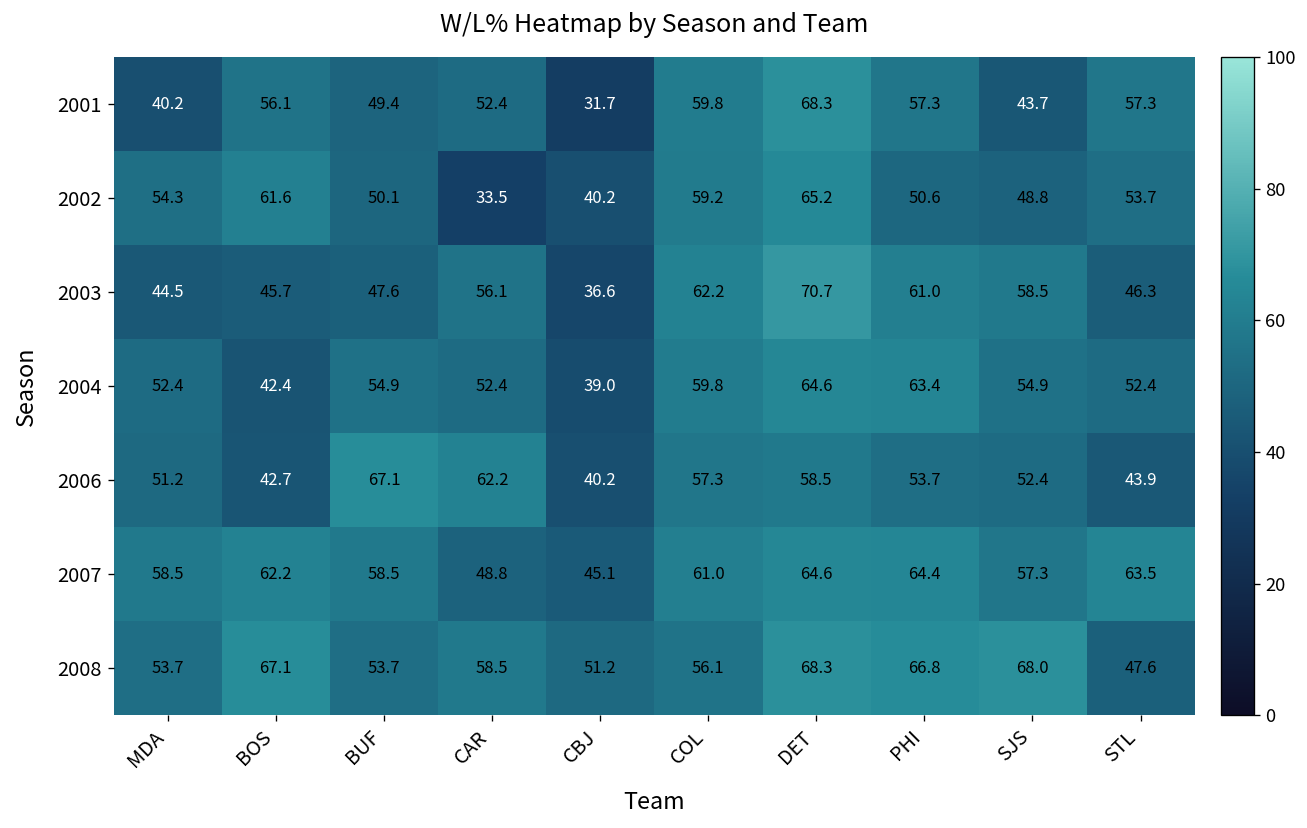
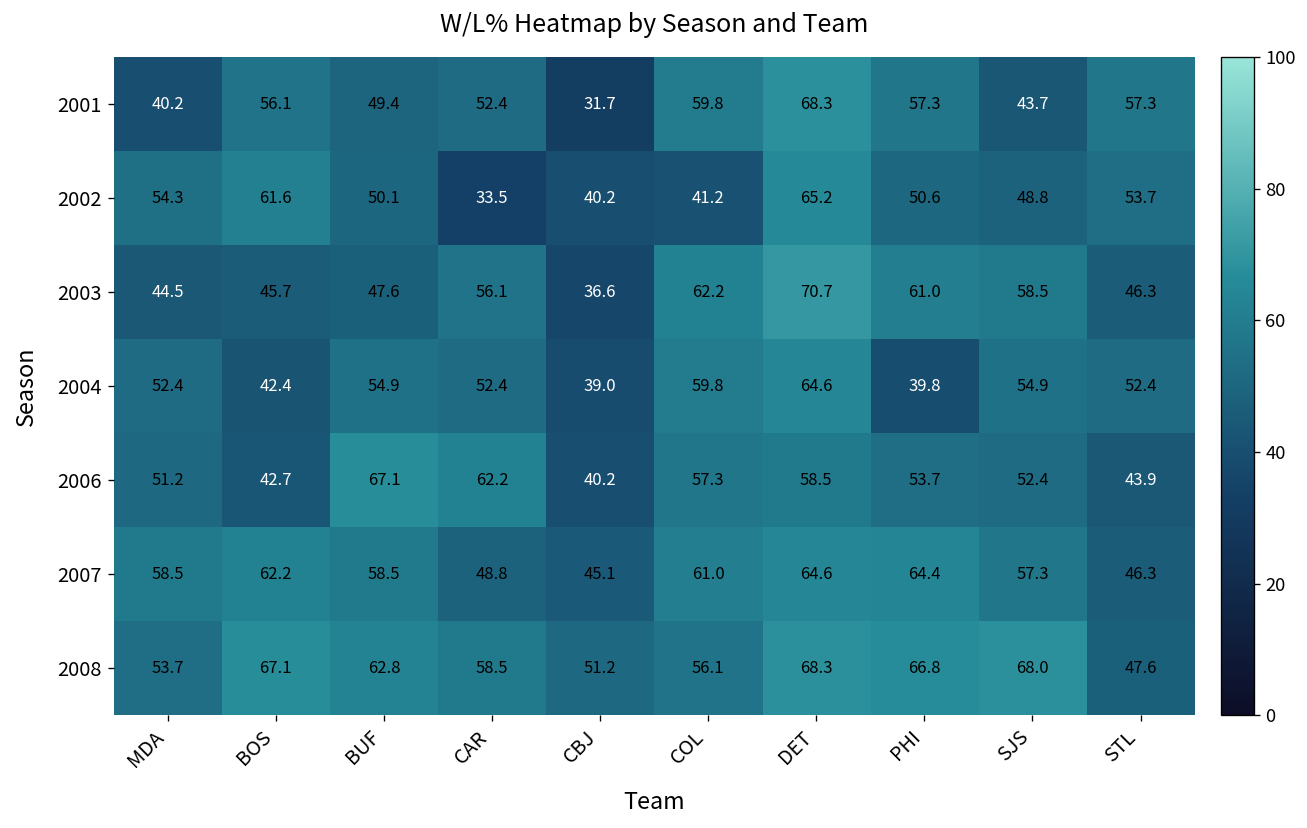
  {
    "2001": {
      "MDA": 40.2,
      "BOS": 56.1,
      "BUF": 49.4,
      "CAR": 52.4,
      "CBJ": 31.7,
      "COL": 59.8,
      "DET": 68.3,
      "PHI": 57.3,
      "SJS": 43.7,
      "STL": 57.3
    },
    "2002": {
      "MDA": 54.3,
      "BOS": 61.6,
      "BUF": 50.1,
      "CAR": 33.5,
      "CBJ": 40.2,
-     "COL": 59.2,
+     "COL": 41.2,
      "DET": 65.2,
      "PHI": 50.6,
      "SJS": 48.8,
      "STL": 53.7
    },
    "2003": {
      "MDA": 44.5,
      "BOS": 45.7,
      "BUF": 47.6,
      "CAR": 56.1,
      "CBJ": 36.6,
      "COL": 62.2,
      "DET": 70.7,
      "PHI": 61.0,
      "SJS": 58.5,
      "STL": 46.3
    },
    "2004": {
      "MDA": 52.4,
      "BOS": 42.4,
      "BUF": 54.9,
      "CAR": 52.4,
      "CBJ": 39.0,
      "COL": 59.8,
      "DET": 64.6,
-     "PHI": 63.4,
+     "PHI": 39.8,
      "SJS": 54.9,
      "STL": 52.4
    },
    "2006": {
      "MDA": 51.2,
      "BOS": 42.7,
      "BUF": 67.1,
      "CAR": 62.2,
      "CBJ": 40.2,
      "COL": 57.3,
      "DET": 58.5,
      "PHI": 53.7,
      "SJS": 52.4,
      "STL": 43.9
    },
    "2007": {
      "MDA": 58.5,
      "BOS": 62.2,
      "BUF": 58.5,
      "CAR": 48.8,
      "CBJ": 45.1,
      "COL": 61.0,
      "DET": 64.6,
      "PHI": 64.4,
      "SJS": 57.3,
-     "STL": 63.5
+     "STL": 46.3
    },
    "2008": {
      "MDA": 53.7,
      "BOS": 67.1,
-     "BUF": 53.7,
+     "BUF": 62.8,
      "CAR": 58.5,
      "CBJ": 51.2,
      "COL": 56.1,
      "DET": 68.3,
      "PHI": 66.8,
      "SJS": 68.0,
      "STL": 47.6
    }
  }
